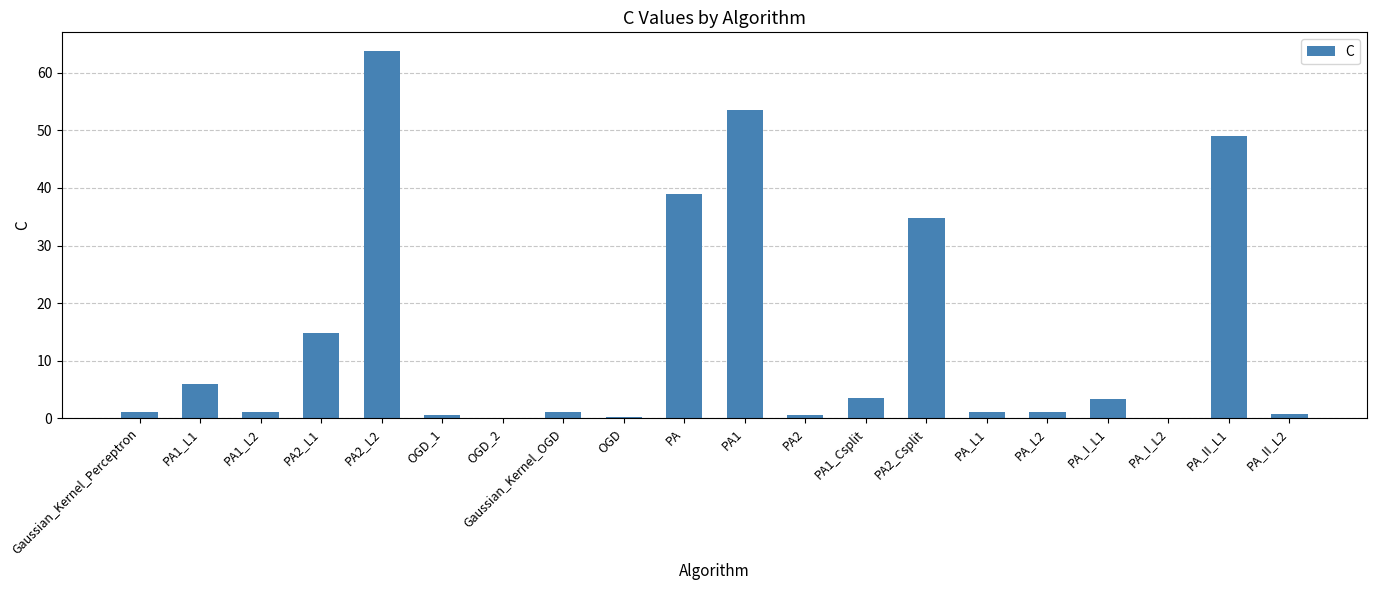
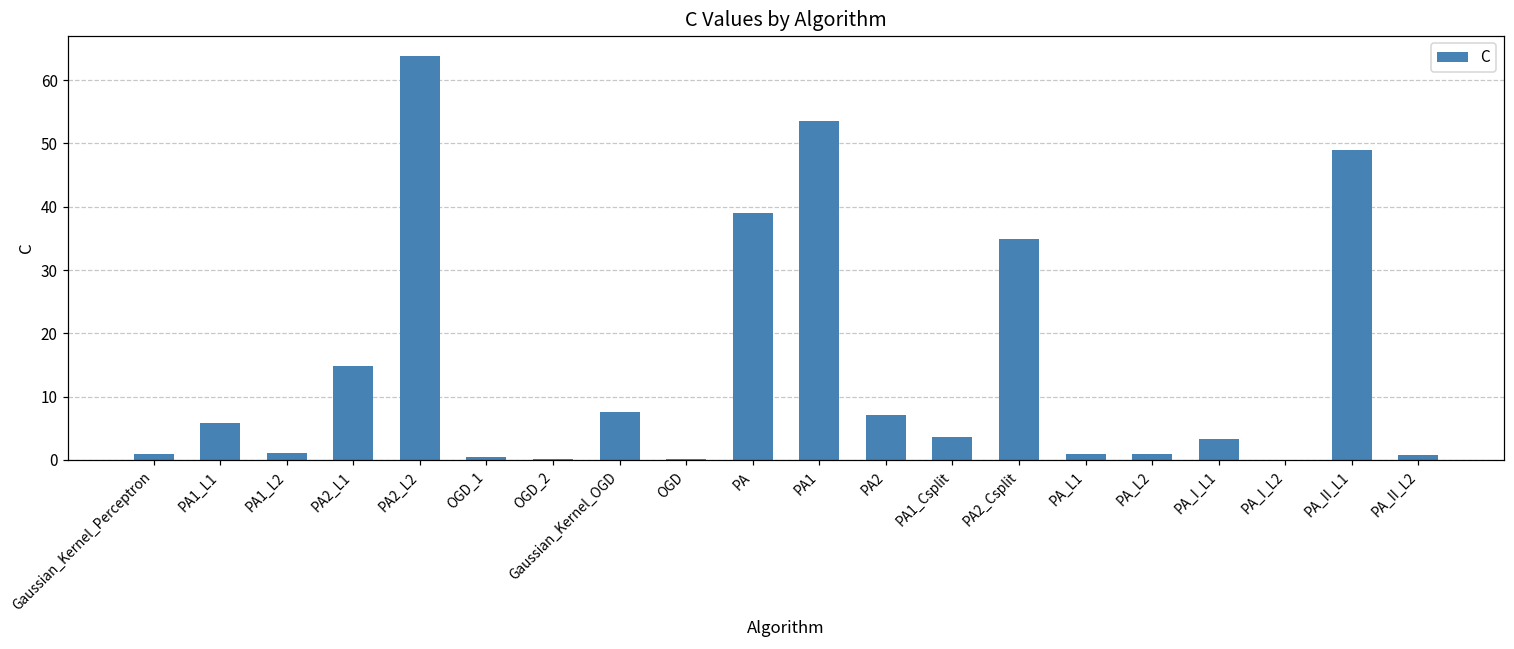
  {
    "Gaussian_Kernel_Perceptron": 1,
    "PA1_L1": 6,
    "PA1_L2": 1,
    "PA2_L1": 15,
    "PA2_L2": 64,
    "OGD_1": 0,
-   "Gaussian_Kernel_OGD": 1,
+   "Gaussian_Kernel_OGD": 8,
    "PA": 39,
    "PA1": 54,
-   "PA2": 1,
+   "PA2": 7,
    "PA1_Csplit": 4,
    "PA2_Csplit": 35,
    "PA_L1": 1,
    "PA_L2": 1,
    "PA_I_L1": 3,
    "PA_II_L1": 49,
    "PA_II_L2": 1
  }
